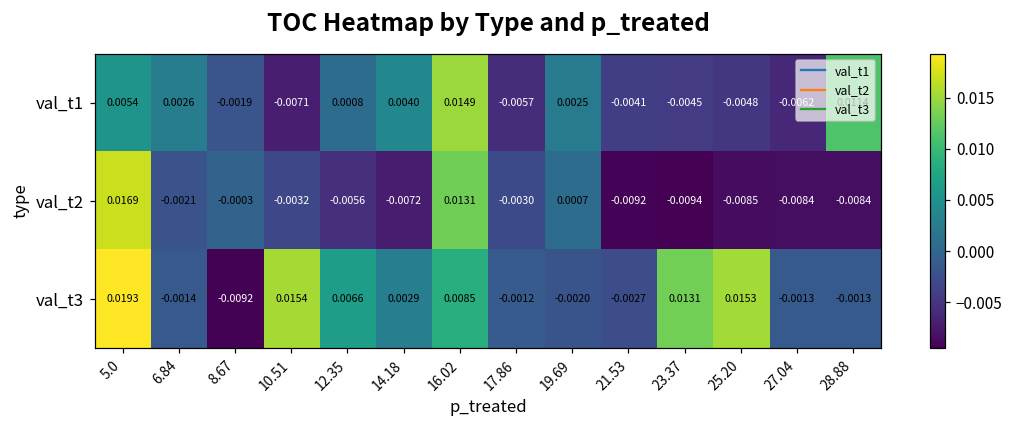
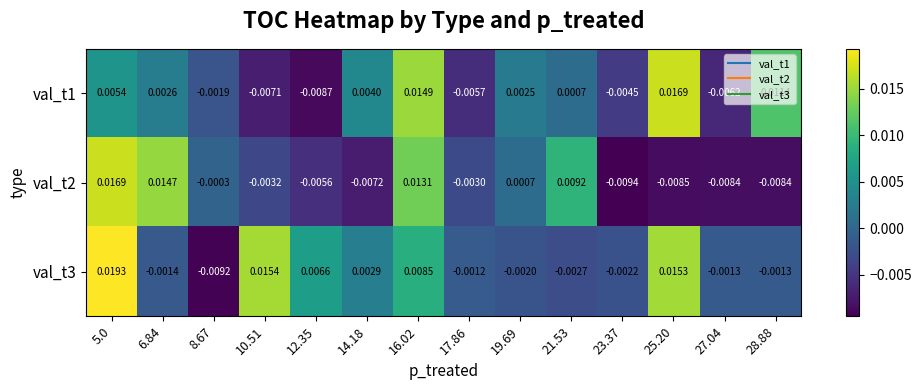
  {
    "val_t1": {
      "5.0": 0.0054,
      "6.84": 0.0026,
      "8.67": -0.0019,
      "10.51": -0.0071,
-     "12.35": 0.0008,
+     "12.35": -0.0087,
      "14.18": 0.0040,
      "16.02": 0.0149,
      "17.86": -0.0057,
      "19.69": 0.0025,
-     "21.53": -0.0041,
+     "21.53": 0.0007,
      "23.37": -0.0045,
-     "25.20": -0.0048
+     "25.20": 0.0169
    },
    "val_t2": {
      "5.0": 0.0169,
-     "6.84": -0.0021,
+     "6.84": 0.0147,
      "8.67": -0.0003,
      "10.51": -0.0032,
      "12.35": -0.0056,
      "14.18": -0.0072,
      "16.02": 0.0131,
      "17.86": -0.0030,
      "19.69": 0.0007,
-     "21.53": -0.0092,
+     "21.53": 0.0092,
      "23.37": -0.0094,
      "25.20": -0.0085,
      "27.04": -0.0084,
      "28.88": -0.0084
    },
    "val_t3": {
      "5.0": 0.0193,
      "6.84": -0.0014,
      "8.67": -0.0092,
      "10.51": 0.0154,
      "12.35": 0.0066,
      "14.18": 0.0029,
      "16.02": 0.0085,
      "17.86": -0.0012,
      "19.69": -0.0020,
      "21.53": -0.0027,
-     "23.37": 0.0131,
+     "23.37": -0.0022,
      "25.20": 0.0153,
      "27.04": -0.0013,
      "28.88": -0.0013
    }
  }
